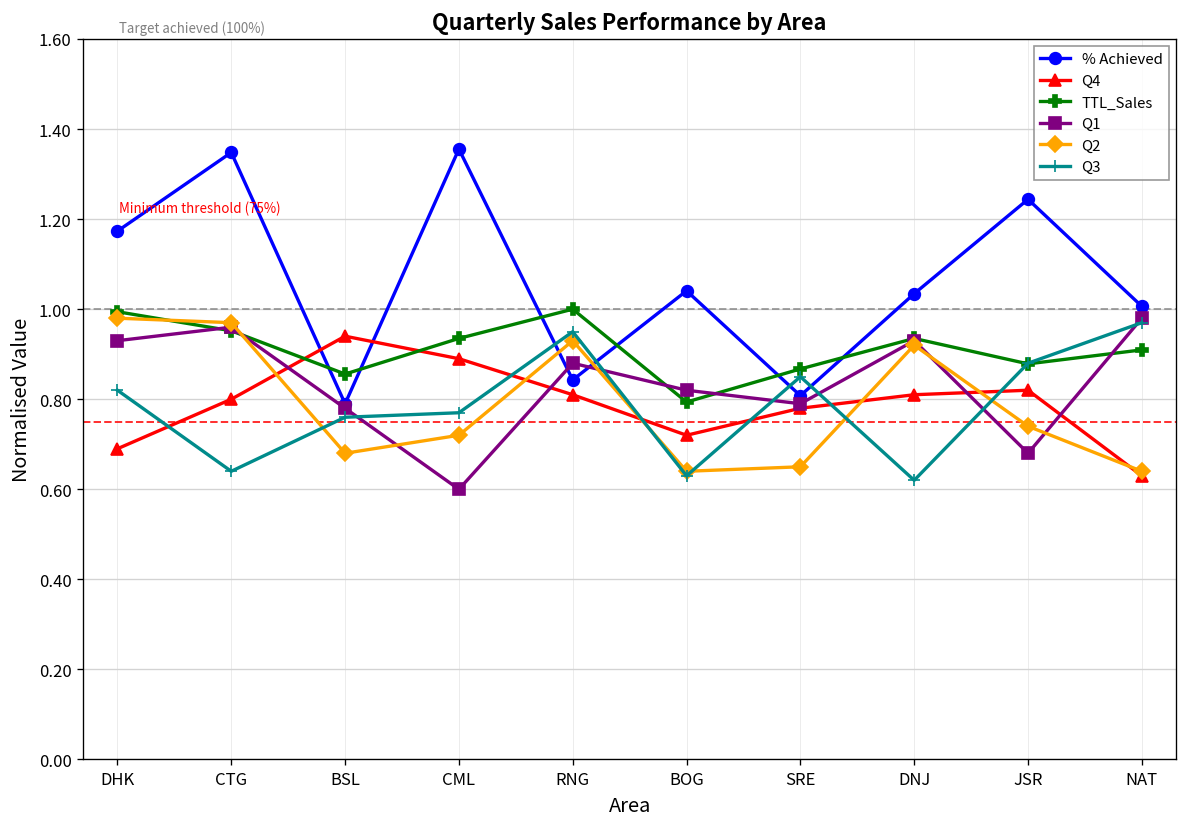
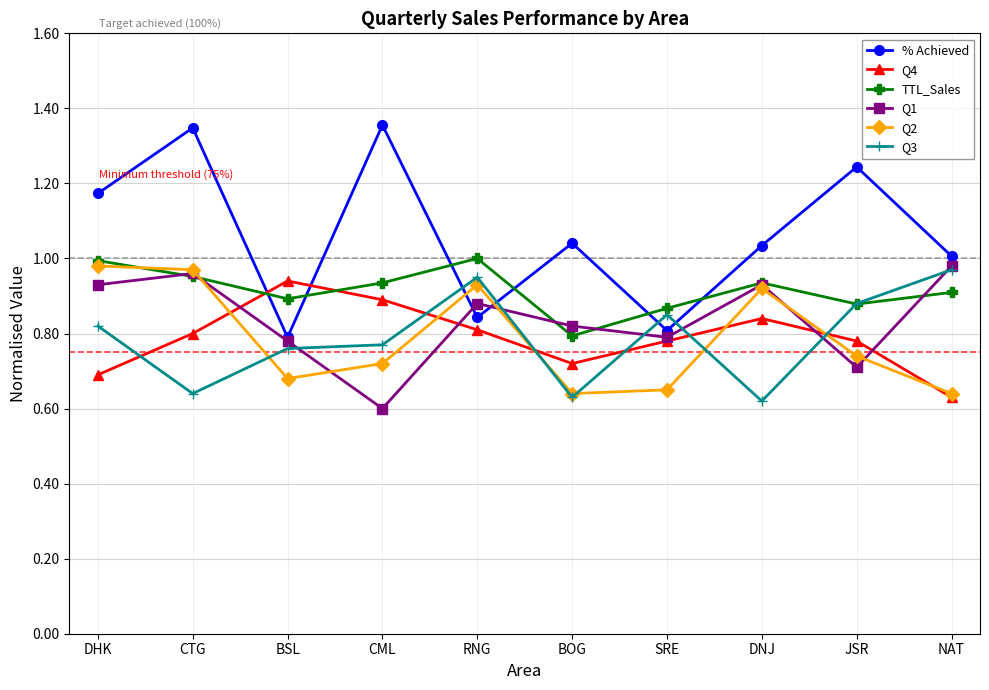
  {
    "% Achieved": {
      "CTG": 1.35,
      "BSL": 0.79,
      "CML": 1.36,
      "RNG": 0.84,
      "BOG": 1.04,
      "SRE": 0.81,
      "DNJ": 1.03,
      "JSR": 1.24,
      "NAT": 1.01
    },
    "Q4": {
      "DHK": 0.69,
      "CTG": 0.80,
      "BSL": 0.94,
      "CML": 0.89,
      "RNG": 0.81,
      "BOG": 0.72,
      "SRE": 0.78,
-     "DNJ": 0.81,
-     "JSR": 0.82,
+     "DNJ": 0.84,
+     "JSR": 0.78,
      "NAT": 0.63
    },
    "TTL_Sales": {
      "DHK": 0.99,
      "CTG": 0.95,
-     "BSL": 0.86,
+     "BSL": 0.89,
      "CML": 0.94,
      "RNG": 1.00,
      "BOG": 0.79,
      "SRE": 0.87,
      "NAT": 0.91
    },
    "Q1": {
      "DHK": 0.93,
      "CTG": 0.96,
      "BSL": 0.78,
      "CML": 0.60,
      "RNG": 0.88,
      "BOG": 0.82,
      "SRE": 0.79,
-     "JSR": 0.68,
+     "JSR": 0.71,
      "NAT": 0.98
    },
    "Q2": {
      "DHK": 0.98,
      "CTG": 0.97,
      "BSL": 0.68,
      "CML": 0.72,
      "RNG": 0.93,
      "BOG": 0.64,
      "SRE": 0.65,
      "DNJ": 0.92,
      "JSR": 0.74,
      "NAT": 0.64
    },
    "Q3": {
      "DHK": 0.82,
      "CTG": 0.64,
      "BSL": 0.76,
      "CML": 0.77,
      "RNG": 0.95,
      "BOG": 0.63,
      "SRE": 0.85,
      "DNJ": 0.62,
      "NAT": 0.97
    }
  }
